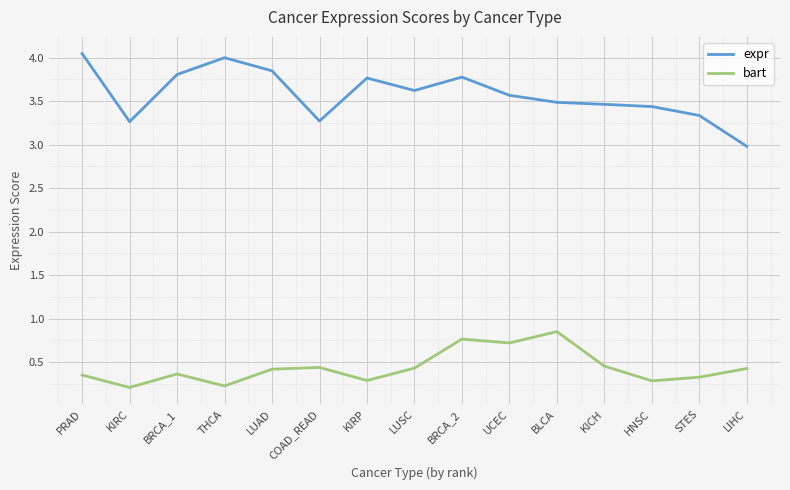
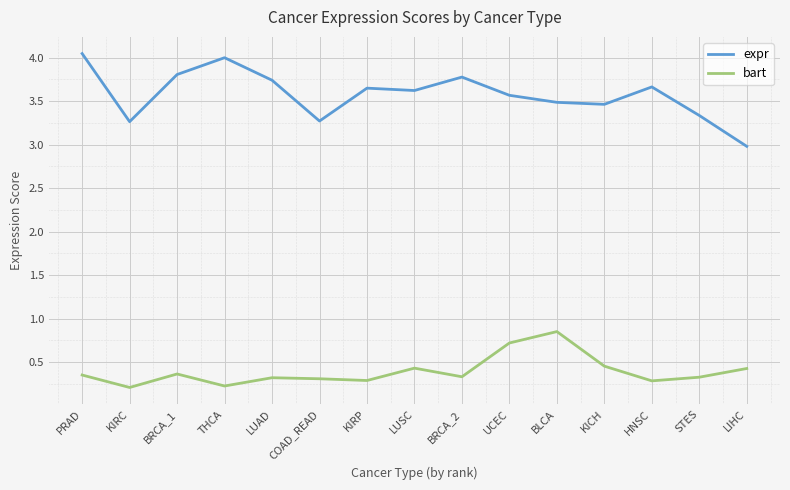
  {
    "expr": {
      "PRAD": 4.0,
      "KIRC": 3.3,
      "BRCA_1": 3.8,
      "THCA": 4.0,
-     "LUAD": 3.8,
+     "LUAD": 3.7,
      "COAD_READ": 3.3,
-     "KIRP": 3.8,
+     "KIRP": 3.6,
      "LUSC": 3.6,
      "BRCA_2": 3.8,
      "UCEC": 3.6,
      "BLCA": 3.5,
      "KICH": 3.5,
-     "HNSC": 3.4,
+     "HNSC": 3.7,
      "STES": 3.3,
      "LIHC": 3.0
    },
    "bart": {
      "PRAD": 0.4,
      "KIRC": 0.2,
      "BRCA_1": 0.4,
      "THCA": 0.2,
-     "LUAD": 0.4,
-     "COAD_READ": 0.4,
+     "LUAD": 0.3,
+     "COAD_READ": 0.3,
      "KIRP": 0.3,
      "LUSC": 0.4,
-     "BRCA_2": 0.8,
+     "BRCA_2": 0.3,
      "UCEC": 0.7,
      "BLCA": 0.9,
      "KICH": 0.5,
      "HNSC": 0.3,
      "STES": 0.3,
      "LIHC": 0.4
    }
  }
